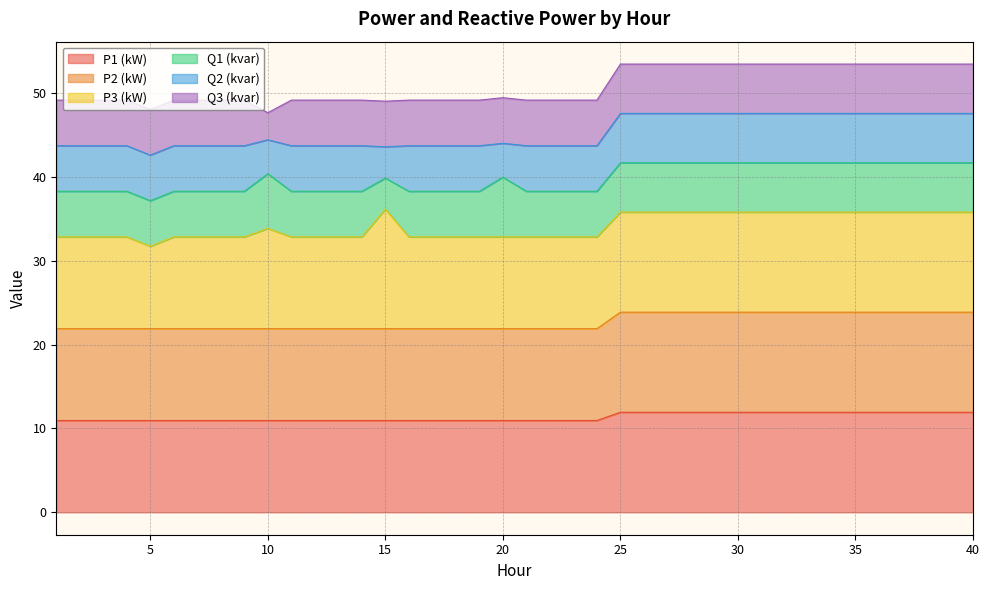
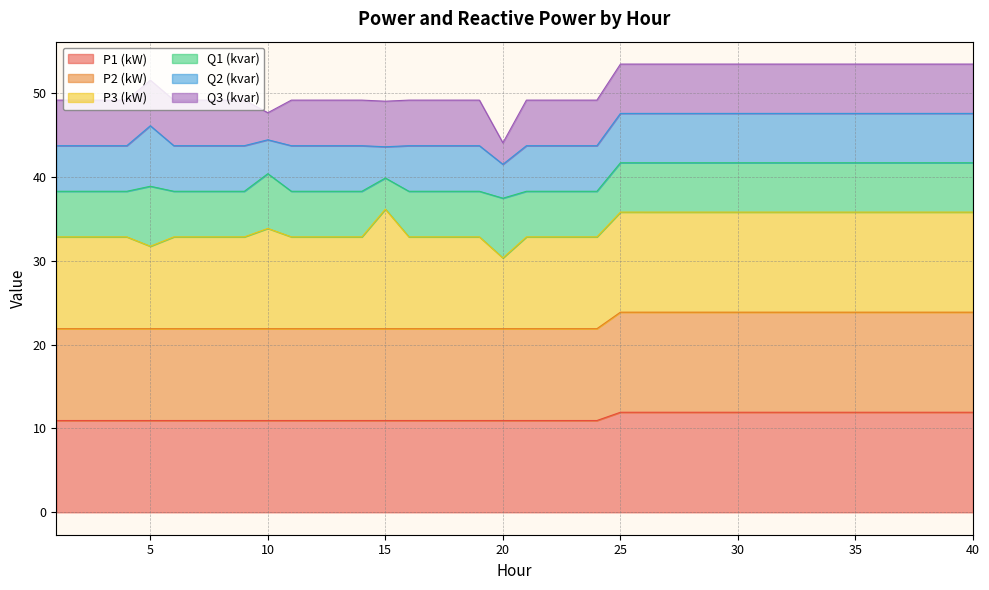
  {
    "P3 (kW)": {
      "5": 10,
      "10": 12,
      "15": 14,
-     "20": 11,
+     "20": 8,
      "25": 12,
      "30": 12,
      "35": 12,
      "40": 12
    },
    "Q1 (kvar)": {
-     "5": 5,
+     "5": 7,
      "10": 7,
      "15": 4,
      "20": 7,
      "25": 6,
      "30": 6,
      "35": 6,
      "40": 6
    },
    "Q2 (kvar)": {
-     "5": 5,
+     "5": 7,
      "10": 4,
      "15": 4,
      "20": 4,
      "25": 6,
      "30": 6,
      "35": 6,
      "40": 6
    },
    "Q3 (kvar)": {
      "10": 3,
      "15": 5,
-     "20": 5,
+     "20": 3,
      "25": 6,
      "30": 6,
      "35": 6,
      "40": 6
    }
  }
